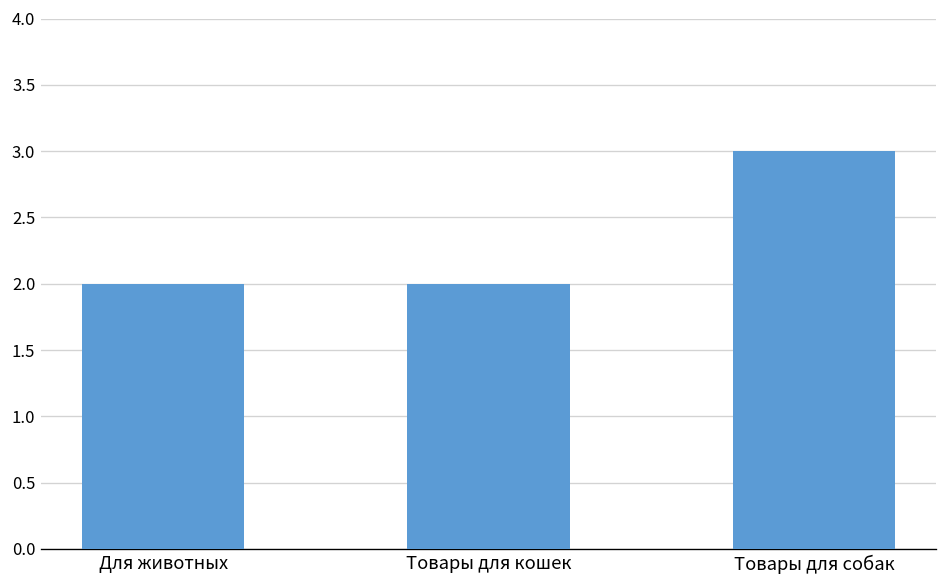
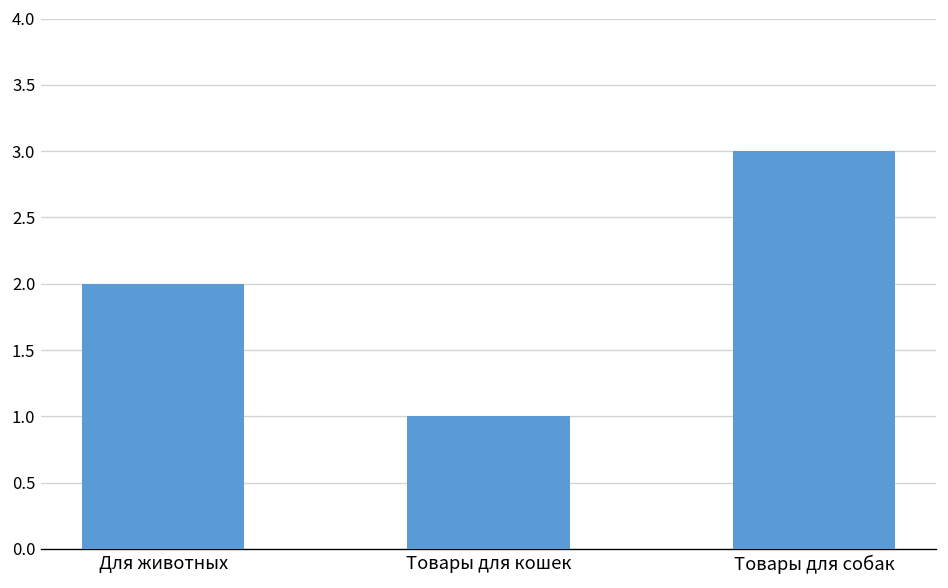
  {
    "Для животных": 2,
-   "Товары для кошек": 2,
+   "Товары для кошек": 1,
    "Товары для собак": 3
  }
